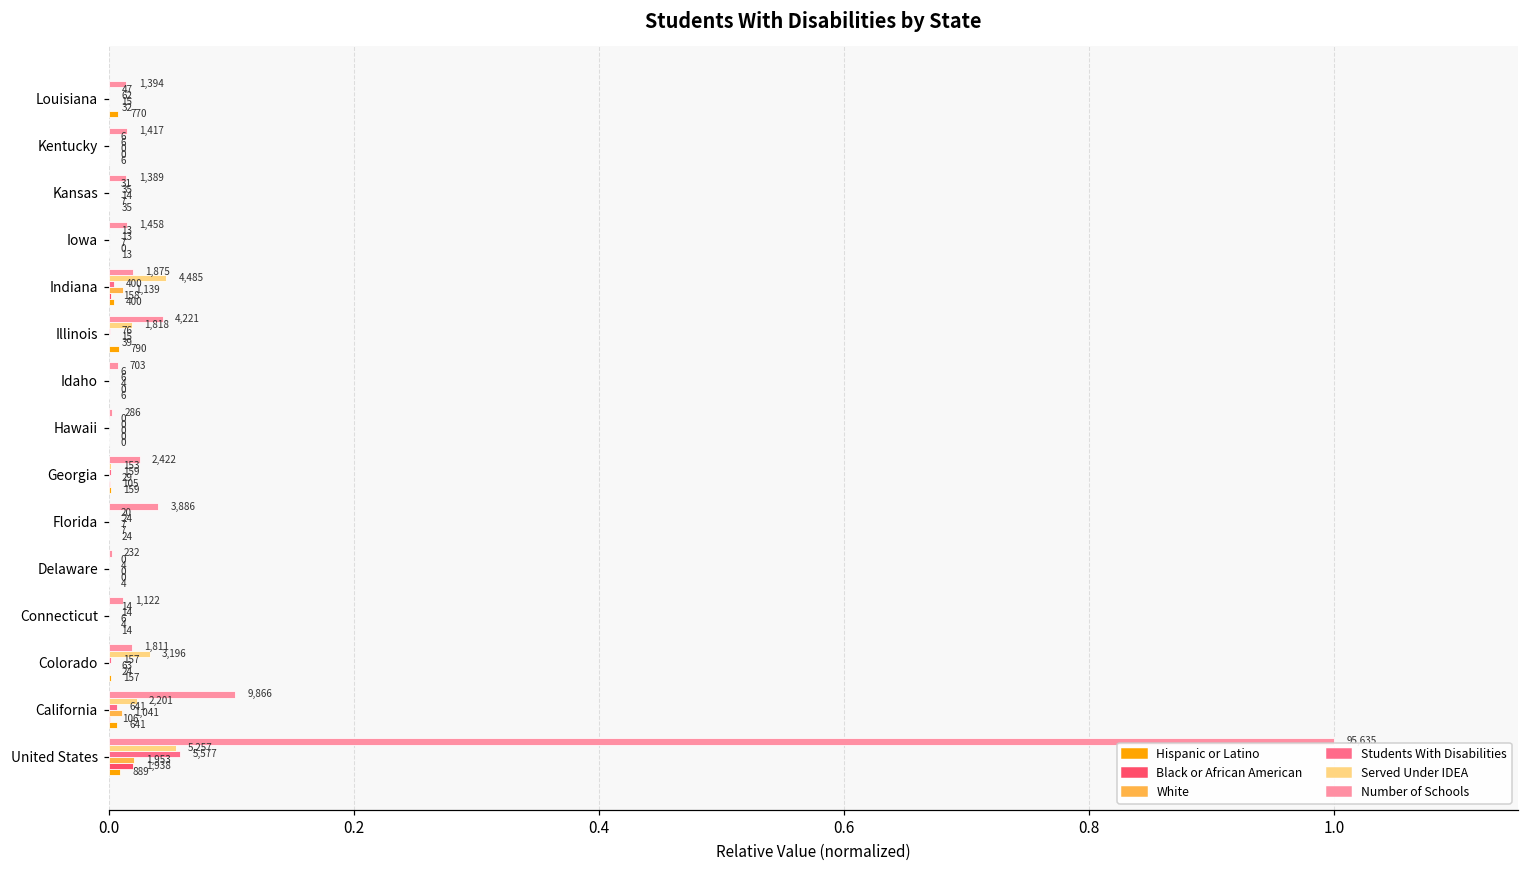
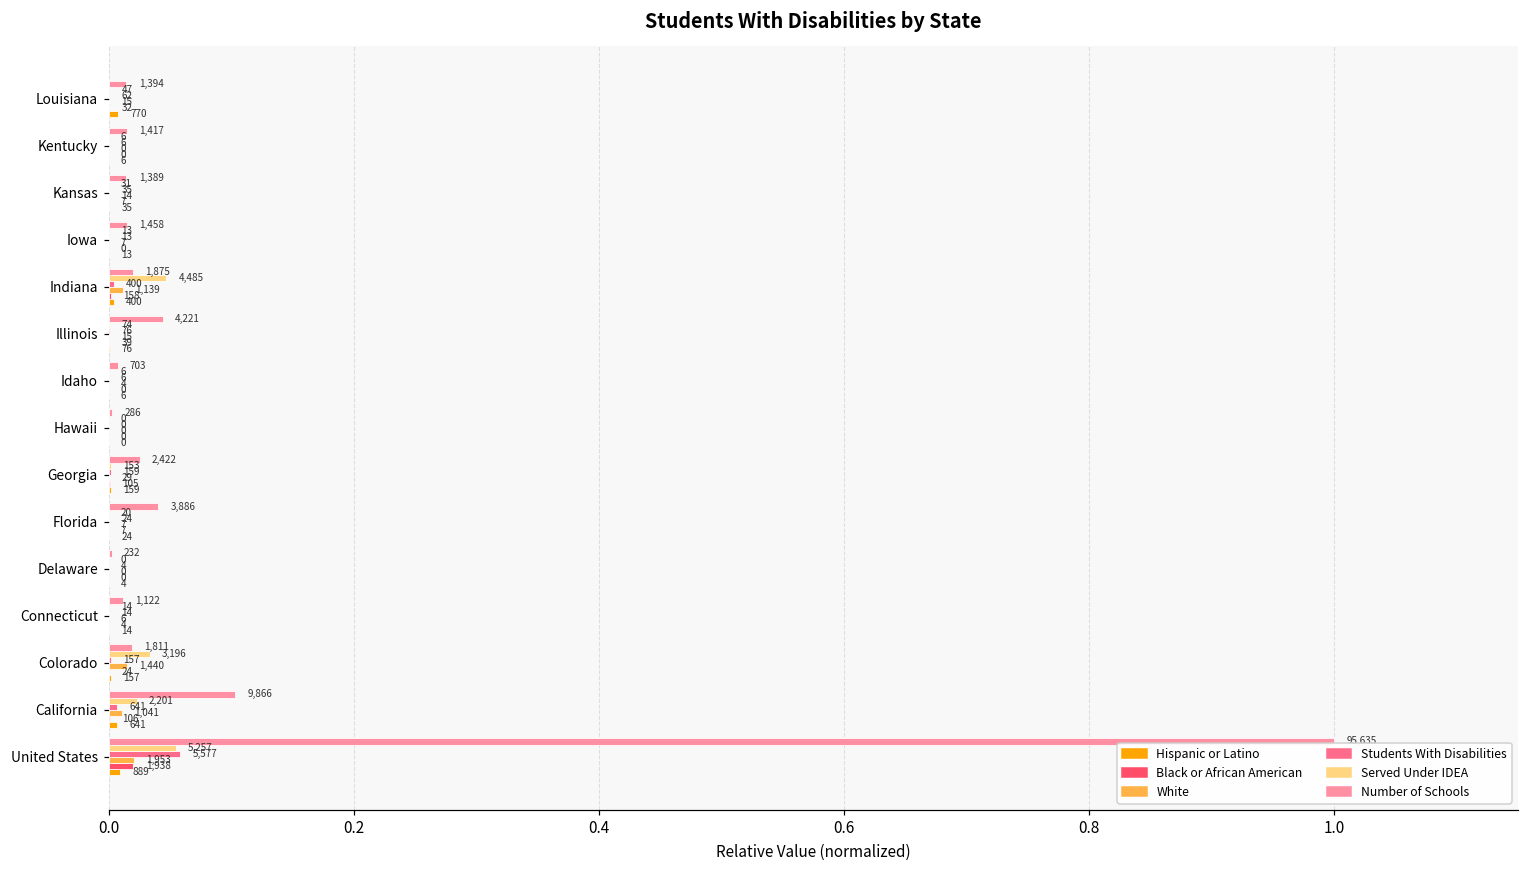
  {
    "Hispanic or Latino": {
-     "Illinois": "790"
+     "Illinois": "76"
    },
    "White": {
-     "Colorado": "63"
+     "Colorado": "1,440"
    },
    "Served Under IDEA": {
-     "Illinois": "1,818"
+     "Illinois": "74"
    }
  }
